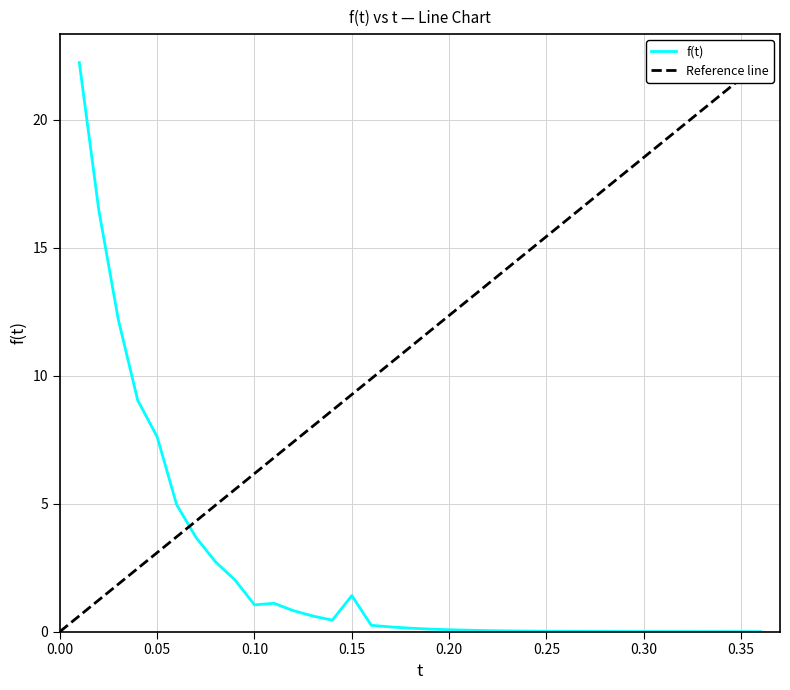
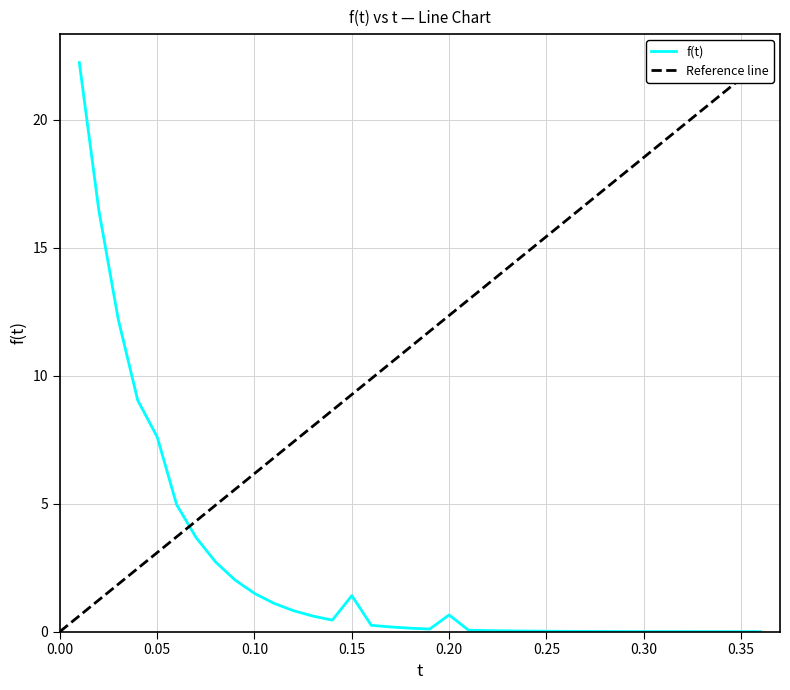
  {
    "f(t)": {
      "0.05": 7.6,
-     "0.10": 1.0,
+     "0.10": 1.5,
      "0.15": 1.4,
-     "0.20": 0.1,
+     "0.20": 0.7,
      "0.25": 0.0,
      "0.30": 0.0,
      "0.35": 0.0
    },
    "Reference line": {
      "0.00": 0.0
    }
  }
